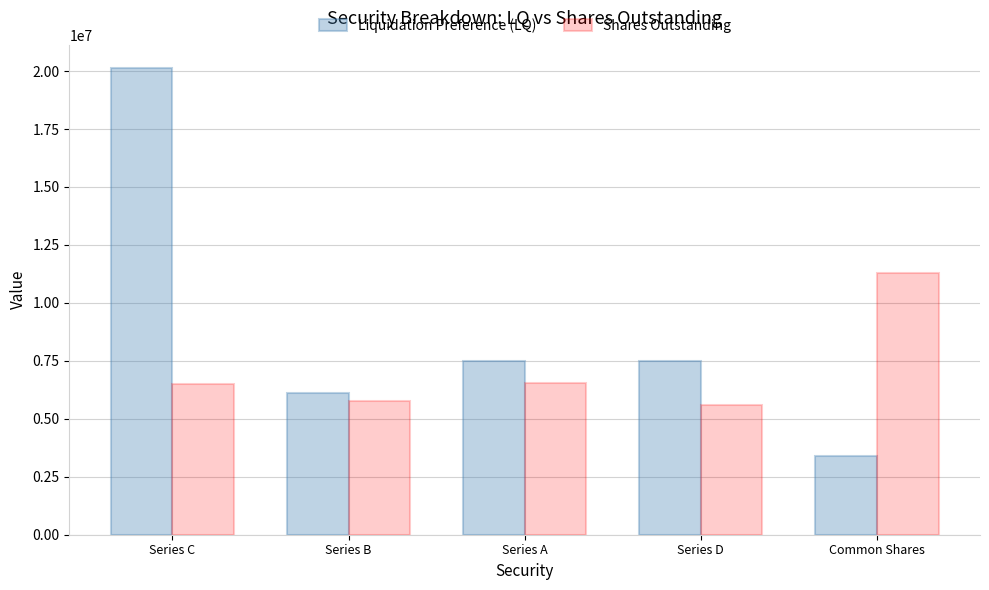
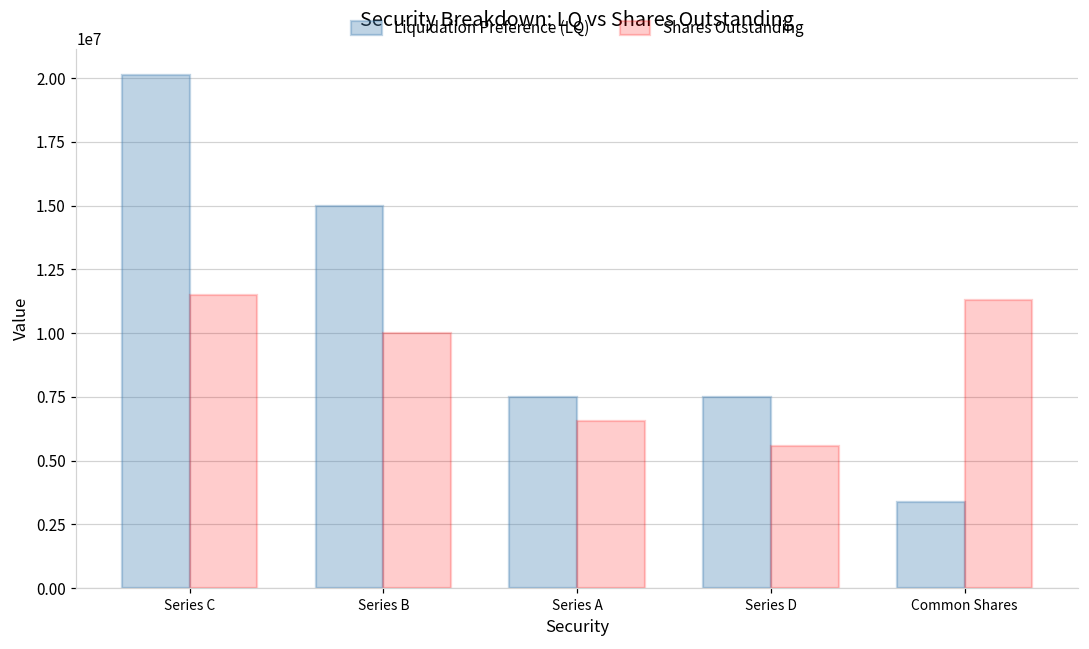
  {
    "Liquidation Preference (LQ)": {
      "Series C": 20100000,
-     "Series B": 6100000,
+     "Series B": 15000000,
      "Series A": 7500000,
      "Series D": 7500000,
      "Common Shares": 3400000
    },
    "Shares Outstanding": {
-     "Series C": 6500000,
-     "Series B": 5800000,
+     "Series C": 11500000,
+     "Series B": 10000000,
      "Series A": 6500000,
      "Series D": 5600000,
      "Common Shares": 11300000
    }
  }
